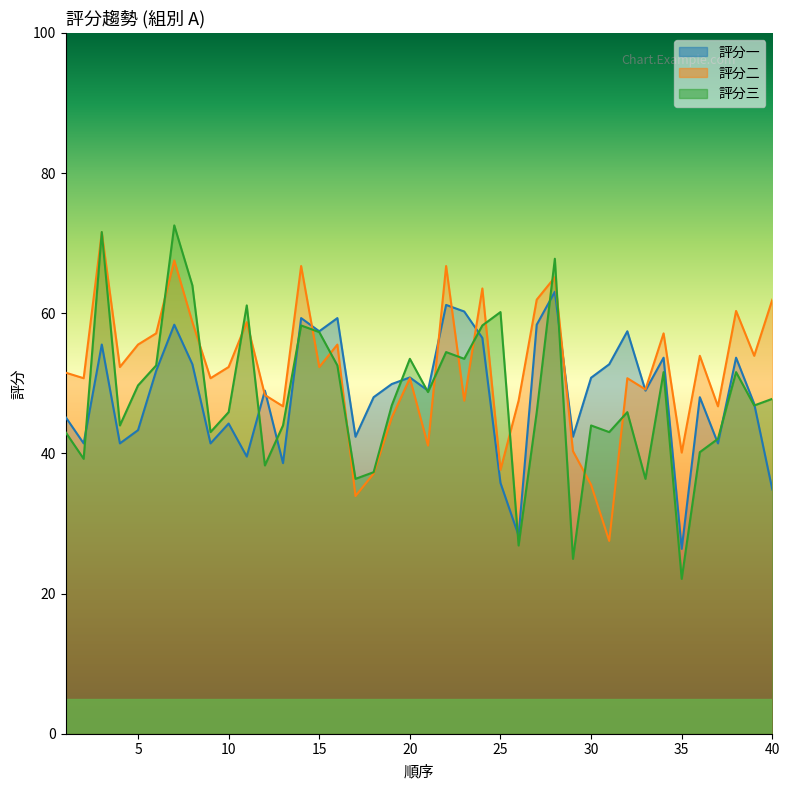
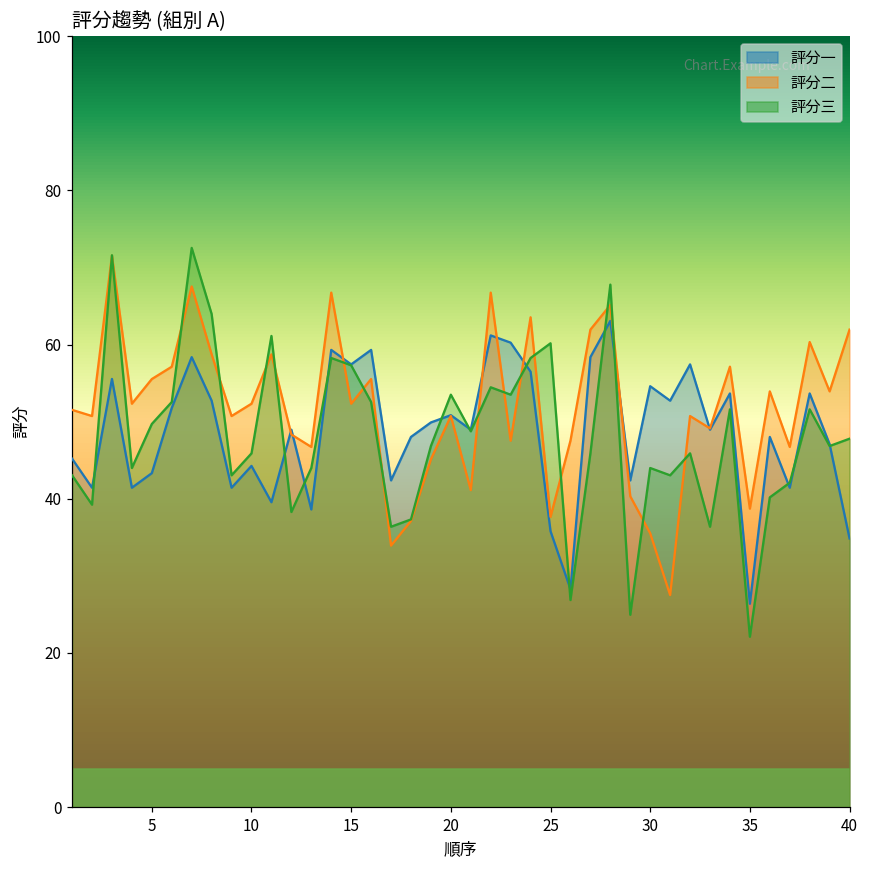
  {
    "評分一": {
      "5": 43,
      "10": 44,
      "25": 36,
-     "30": 51,
+     "30": 55,
      "35": 26,
      "40": 35
    },
    "評分二": {
      "5": 56,
      "10": 52,
      "15": 52,
      "25": 38,
      "30": 36,
-     "35": 40,
+     "35": 39,
      "40": 62
    },
    "評分三": {
      "5": 50,
      "10": 46,
      "20": 54,
      "25": 60,
      "30": 44,
      "35": 22,
      "40": 48
    }
  }
